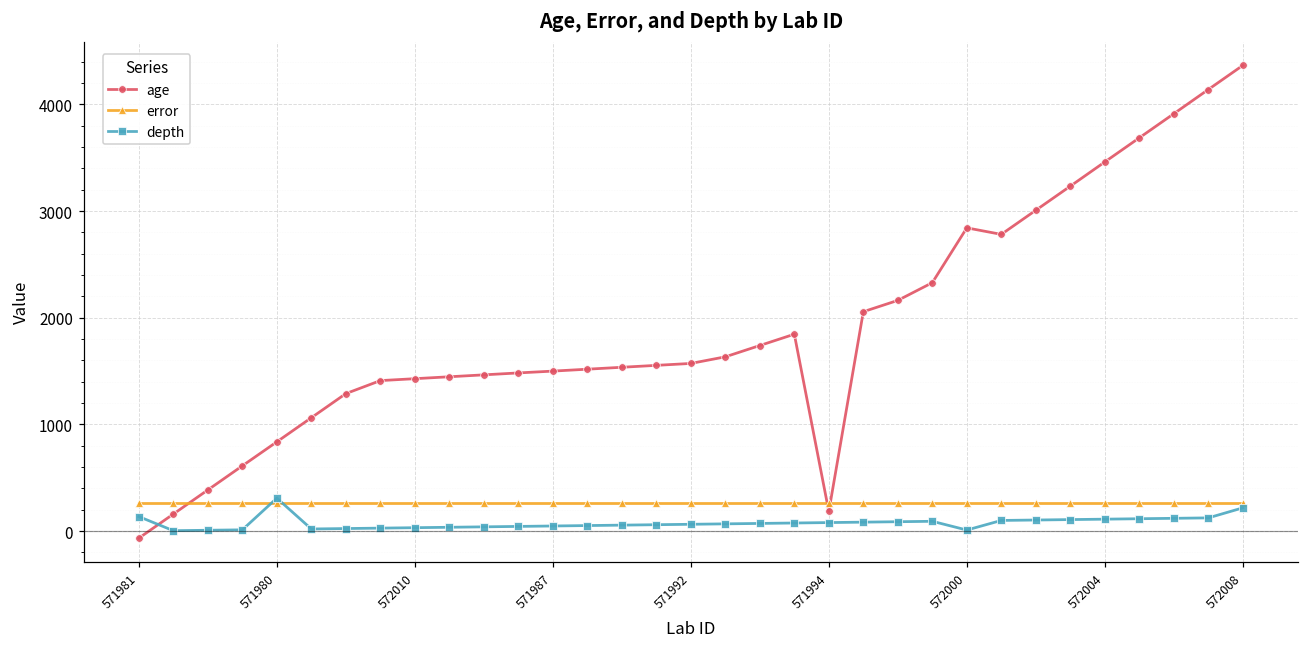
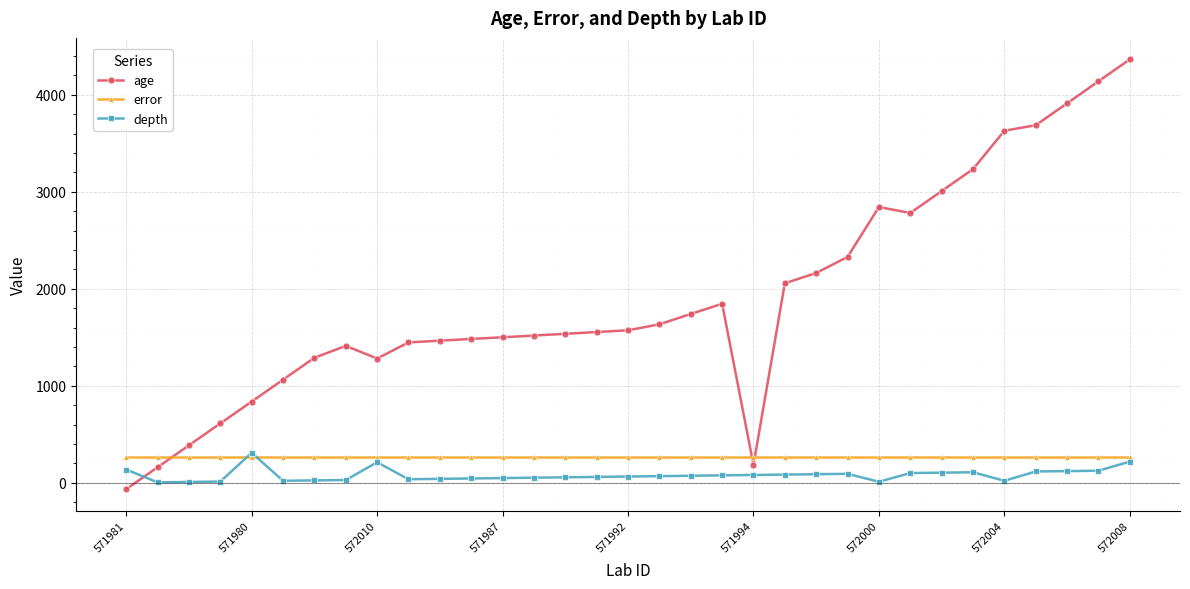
  {
    "age": {
      "571981": -100,
      "571980": 800,
-     "572010": 1400,
+     "572010": 1300,
      "571987": 1500,
      "571992": 1600,
      "571994": 200,
      "572000": 2800,
-     "572004": 3500,
+     "572004": 3600,
      "572008": 4400
    },
    "error": {
      "571981": 300,
      "571980": 300,
      "572010": 300,
      "571987": 300,
      "571992": 300,
      "571994": 300,
      "572000": 300,
      "572004": 300,
      "572008": 300
    },
    "depth": {
      "571981": 100,
      "571980": 300,
-     "572010": 0,
+     "572010": 200,
      "571987": 0,
      "571992": 100,
      "571994": 100,
      "572000": 0,
-     "572004": 100,
+     "572004": 0,
      "572008": 200
    }
  }
